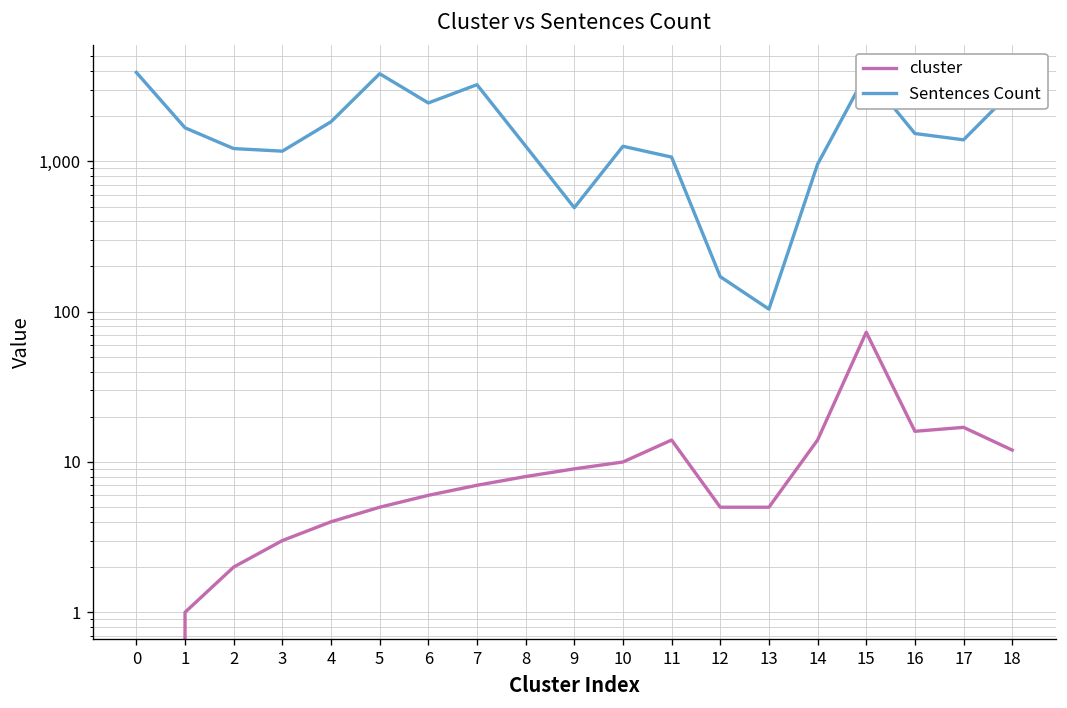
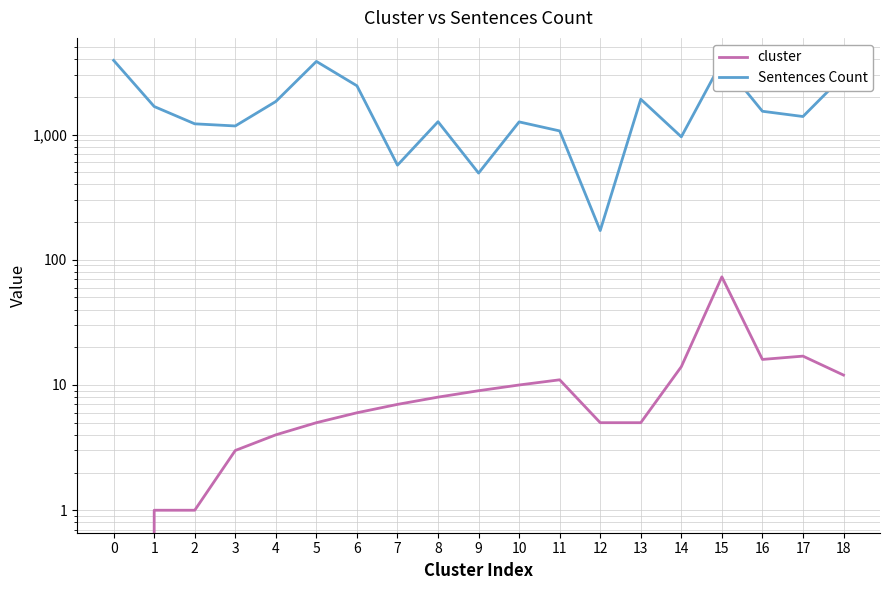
  {
    "cluster": {
      "1": "1",
-     "2": "2",
+     "2": "1",
      "3": "3",
      "4": "4",
      "5": "5",
      "6": "6",
      "7": "7",
      "8": "8",
      "9": "9",
      "10": "10",
-     "11": "14",
+     "11": "11",
      "12": "5",
      "13": "5",
      "14": "14",
      "15": "70",
      "16": "16",
      "17": "17",
      "18": "12"
    },
    "Sentences Count": {
      "0": "3,900",
      "1": "1,700",
      "2": "1,200",
      "3": "1,200",
      "4": "1,800",
      "5": "3,800",
      "6": "2,400",
-     "7": "3,200",
+     "7": "600",
      "8": "1,300",
      "9": "490",
      "10": "1,300",
      "11": "1,100",
      "12": "170",
-     "13": "100",
+     "13": "1,900",
      "14": "1,000",
      "16": "1,500",
      "17": "1,400"
    }
  }
